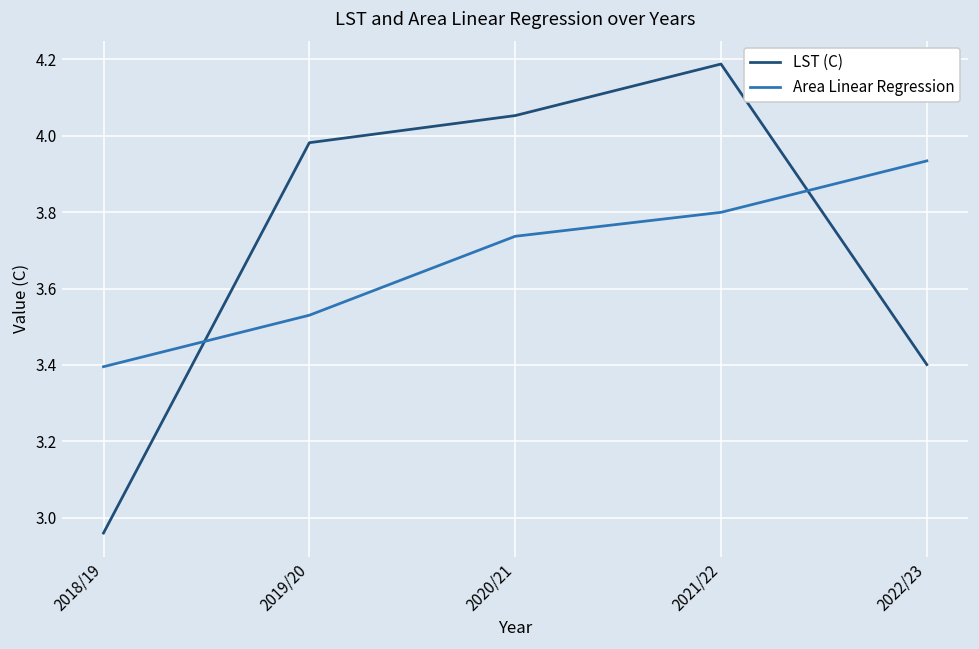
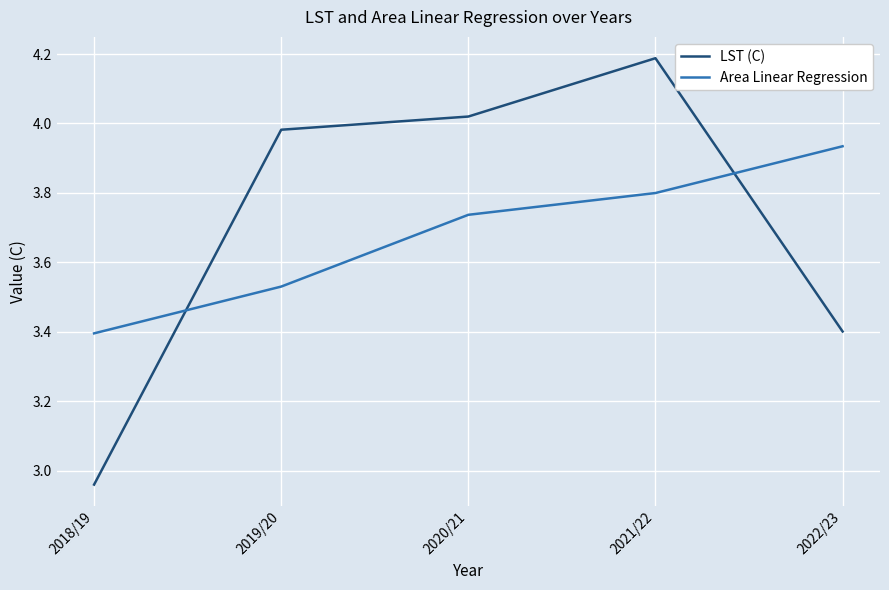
  {
    "LST (C)": {
      "2018/19": 2.96,
      "2019/20": 3.98,
-     "2020/21": 4.05,
+     "2020/21": 4.02,
      "2021/22": 4.19,
      "2022/23": 3.40
    },
    "Area Linear Regression": {
      "2018/19": 3.40,
      "2019/20": 3.53,
      "2020/21": 3.74,
      "2021/22": 3.80,
      "2022/23": 3.93
    }
  }
